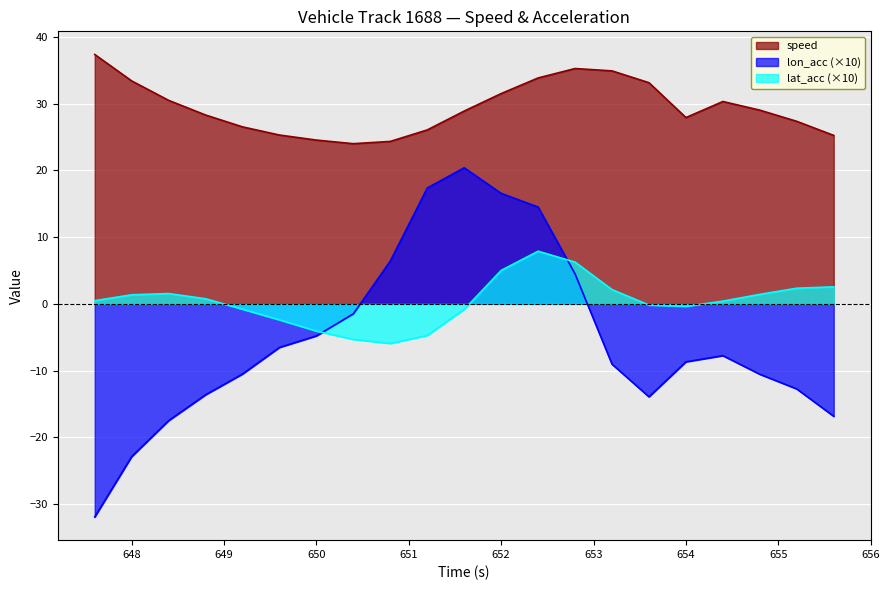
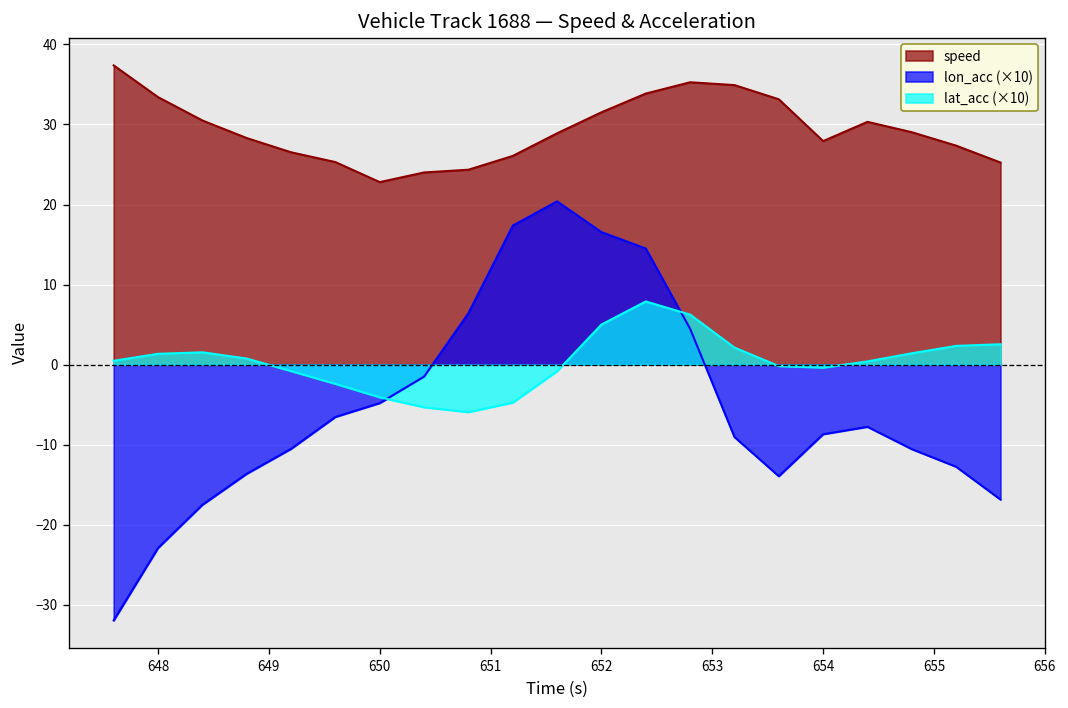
  {
    "speed": {
      "648": 33,
-     "650": 25,
+     "650": 23,
      "652": 32,
      "654": 28
    }
  }
